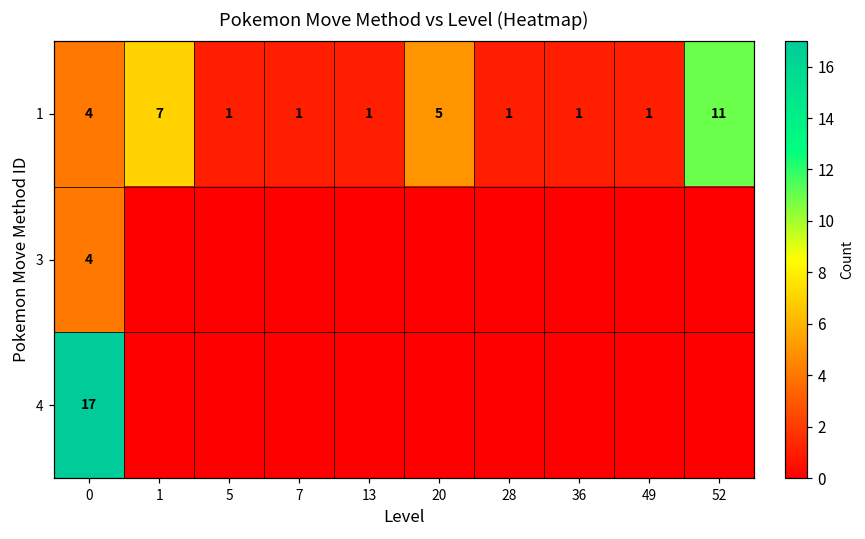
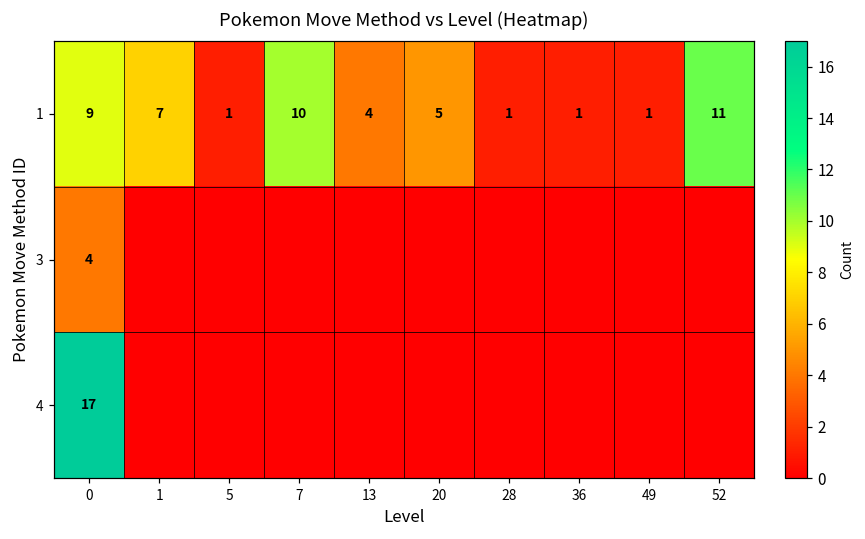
  {
    "1": {
-     "0": 4,
+     "0": 9,
      "1": 7,
      "5": 1,
-     "7": 1,
-     "13": 1,
+     "7": 10,
+     "13": 4,
      "20": 5,
      "28": 1,
      "36": 1,
      "49": 1,
      "52": 11
    },
    "3": {
      "0": 4
    },
    "4": {
      "0": 17
    }
  }
